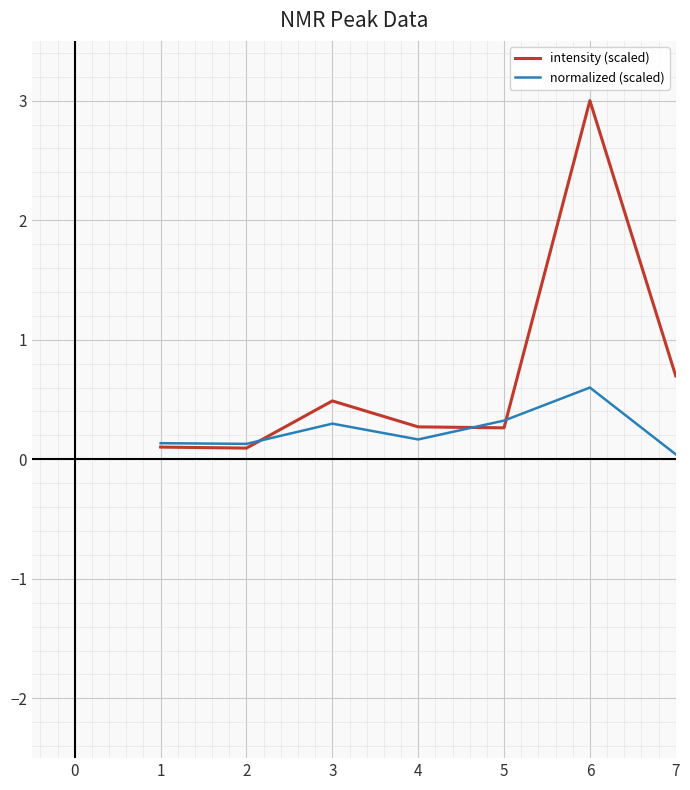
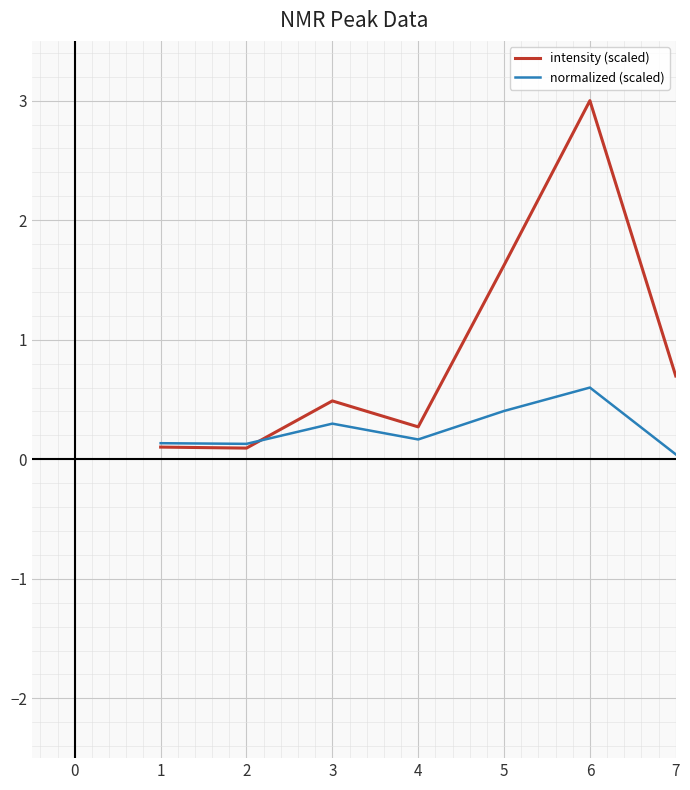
  {
    "intensity (scaled)": {
      "1": 0.10,
      "2": 0.09,
      "3": 0.49,
      "4": 0.27,
-     "5": 0.26,
+     "5": 1.62,
      "6": 3.00,
      "7": 0.70
    },
    "normalized (scaled)": {
      "1": 0.13,
      "2": 0.13,
      "3": 0.30,
      "4": 0.17,
-     "5": 0.32,
+     "5": 0.40,
      "6": 0.60,
      "7": 0.04
    }
  }
